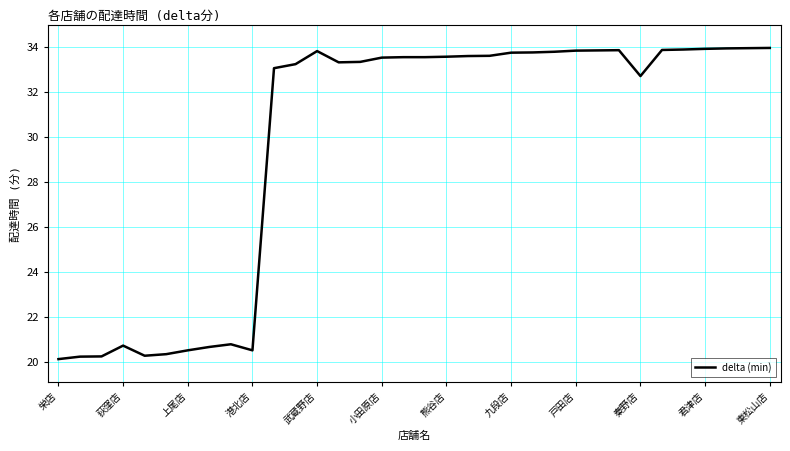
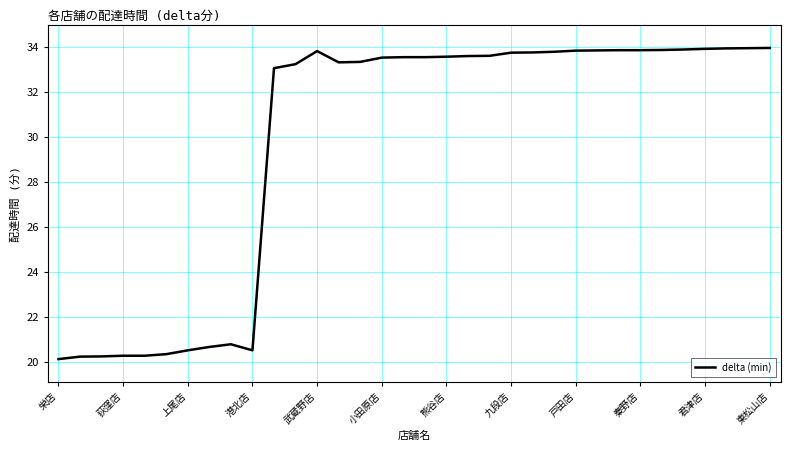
  {
    "栄店": 20.1,
-   "荻窪店": 20.7,
+   "荻窪店": 20.3,
    "上尾店": 20.5,
    "港北店": 20.5,
    "武蔵野店": 33.8,
    "小田原店": 33.5,
    "熊谷店": 33.6,
    "九段店": 33.8,
    "戸田店": 33.8,
-   "秦野店": 32.7,
+   "秦野店": 33.9,
    "君津店": 33.9,
    "東松山店": 34.0
  }
